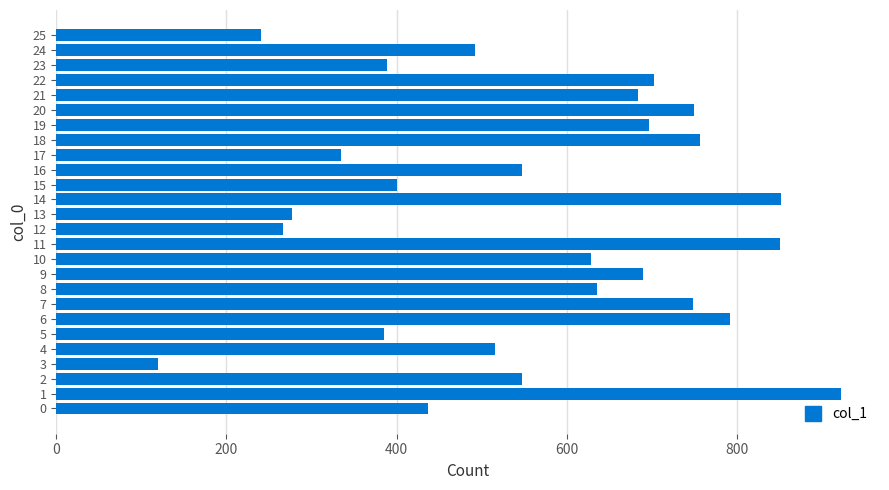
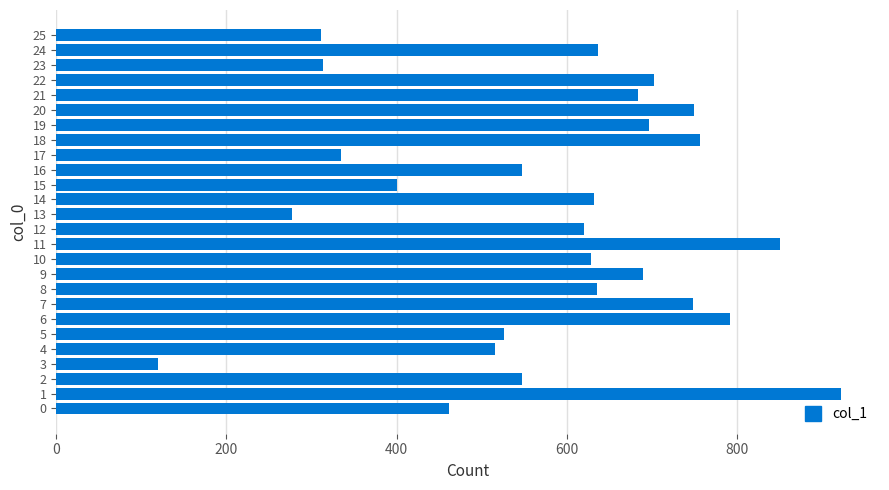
  {
-   "25": 240,
-   "24": 490,
-   "23": 390,
+   "25": 310,
+   "24": 640,
+   "23": 310,
    "22": 700,
    "21": 680,
    "20": 750,
    "19": 700,
    "18": 760,
    "17": 340,
    "16": 550,
    "15": 400,
-   "14": 850,
+   "14": 630,
    "13": 280,
-   "12": 270,
+   "12": 620,
    "11": 850,
    "10": 630,
    "9": 690,
    "8": 640,
    "7": 750,
    "6": 790,
-   "5": 390,
+   "5": 530,
    "4": 520,
    "3": 120,
    "2": 550,
    "1": 920,
-   "0": 440
+   "0": 460
  }
